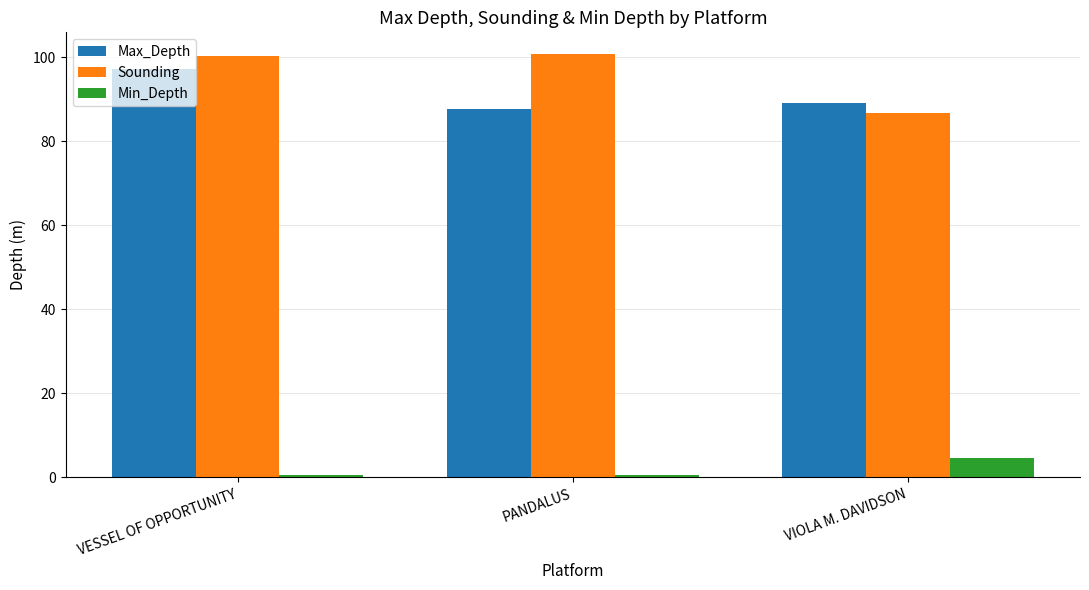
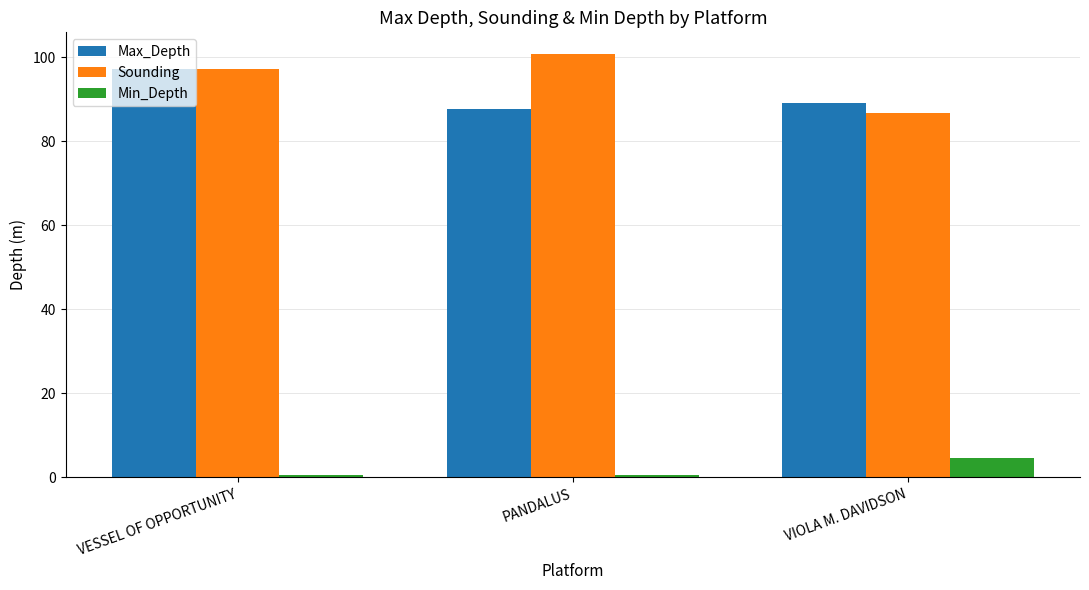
  {
    "Max_Depth": {
      "PANDALUS": 88,
      "VIOLA M. DAVIDSON": 89
    },
    "Sounding": {
-     "VESSEL OF OPPORTUNITY": 100,
+     "VESSEL OF OPPORTUNITY": 97,
      "PANDALUS": 101,
      "VIOLA M. DAVIDSON": 87
    },
    "Min_Depth": {
      "VESSEL OF OPPORTUNITY": 1,
      "PANDALUS": 1,
      "VIOLA M. DAVIDSON": 5
    }
  }
